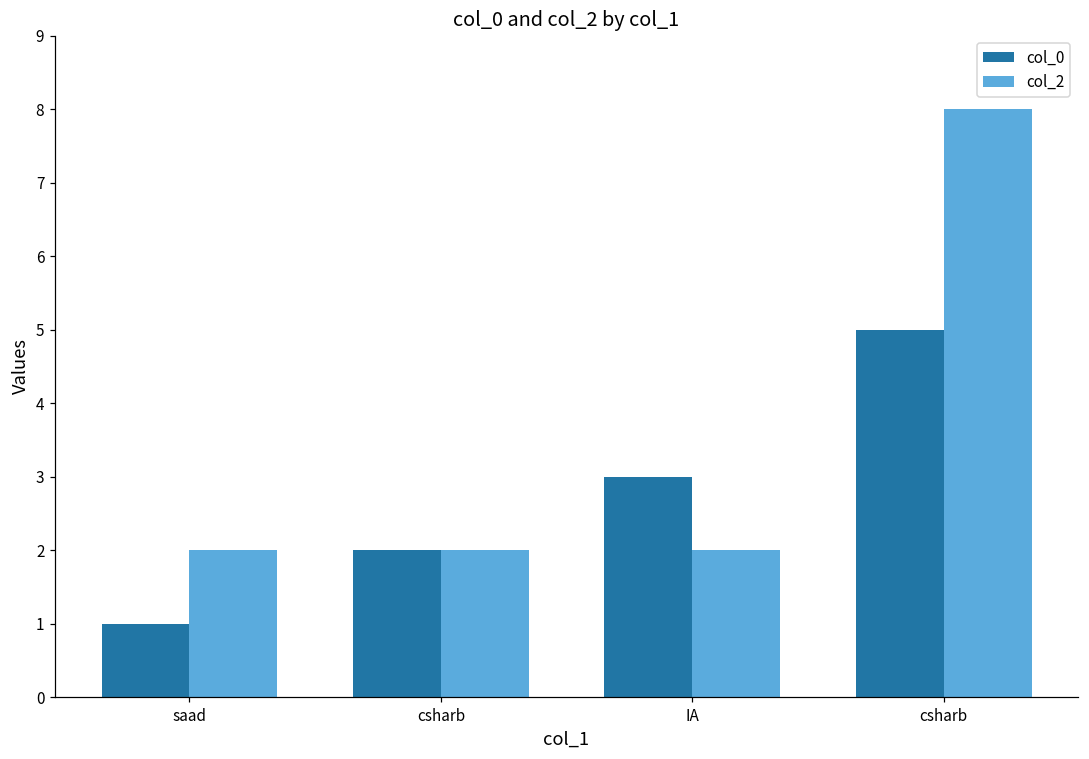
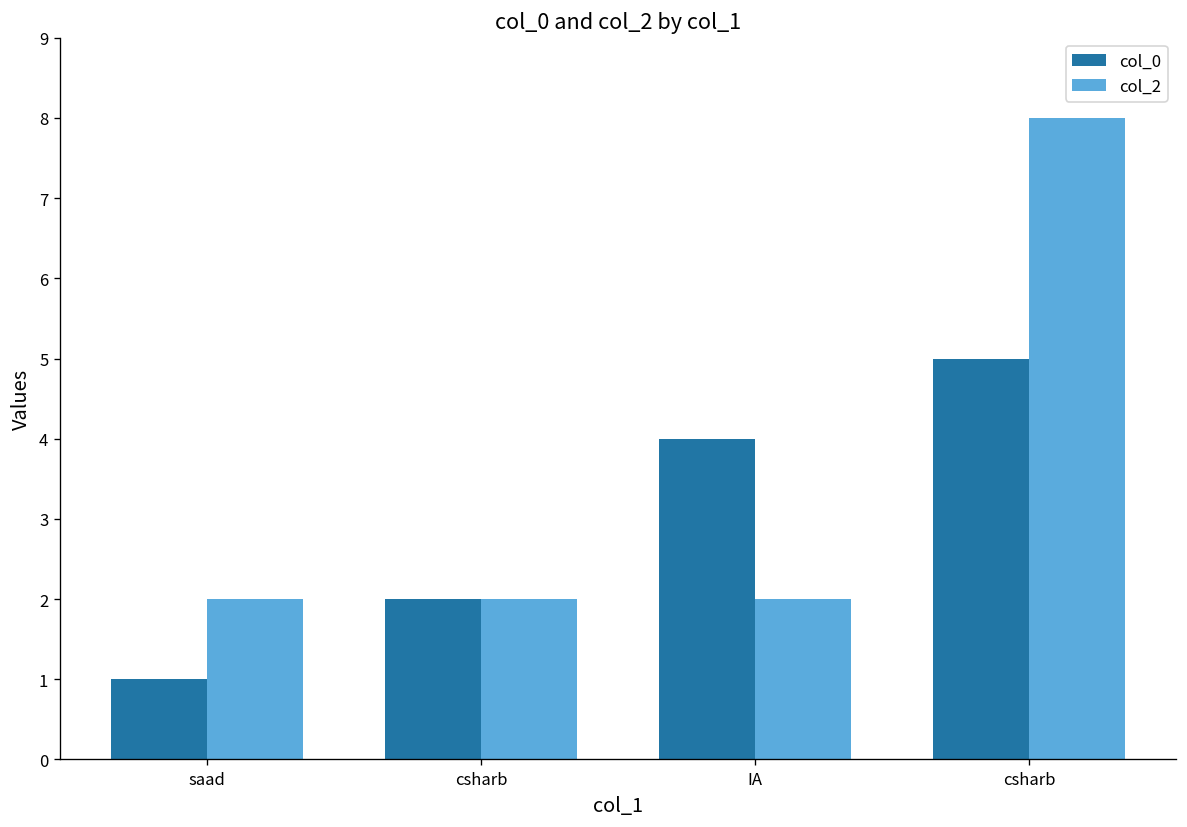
  {
    "col_0": {
      "saad": 1,
-     "IA": 3
+     "IA": 4
    },
    "col_2": {
      "saad": 2,
      "IA": 2
    }
  }
